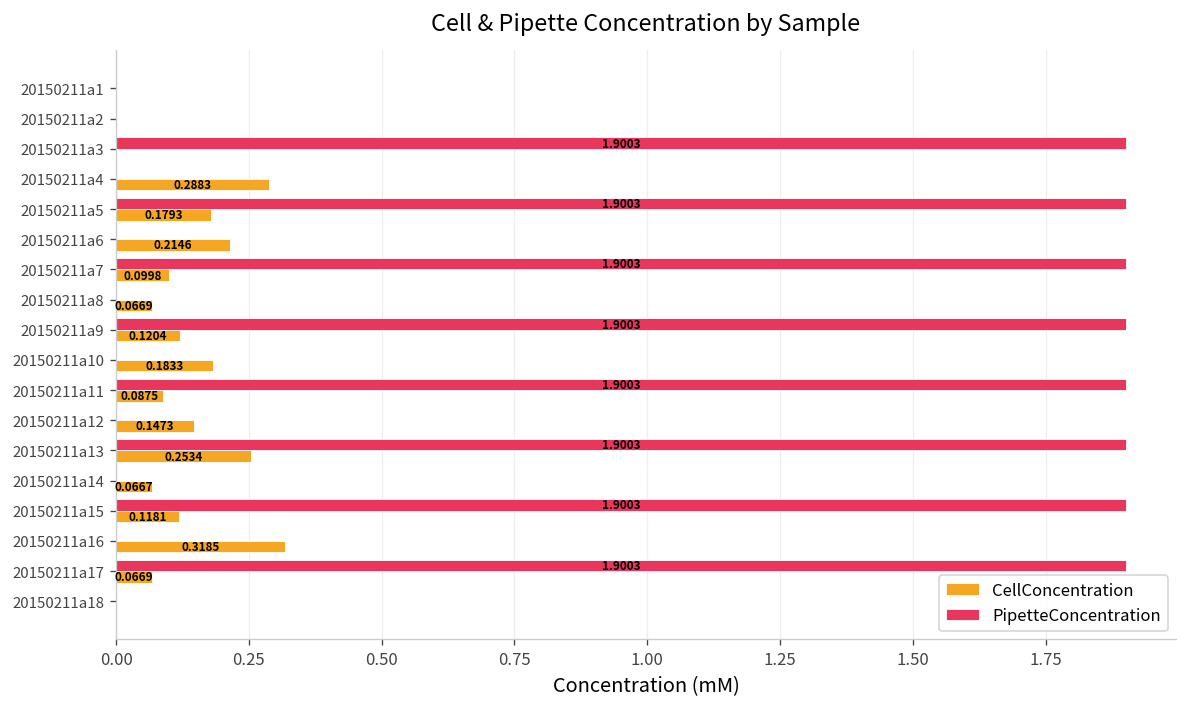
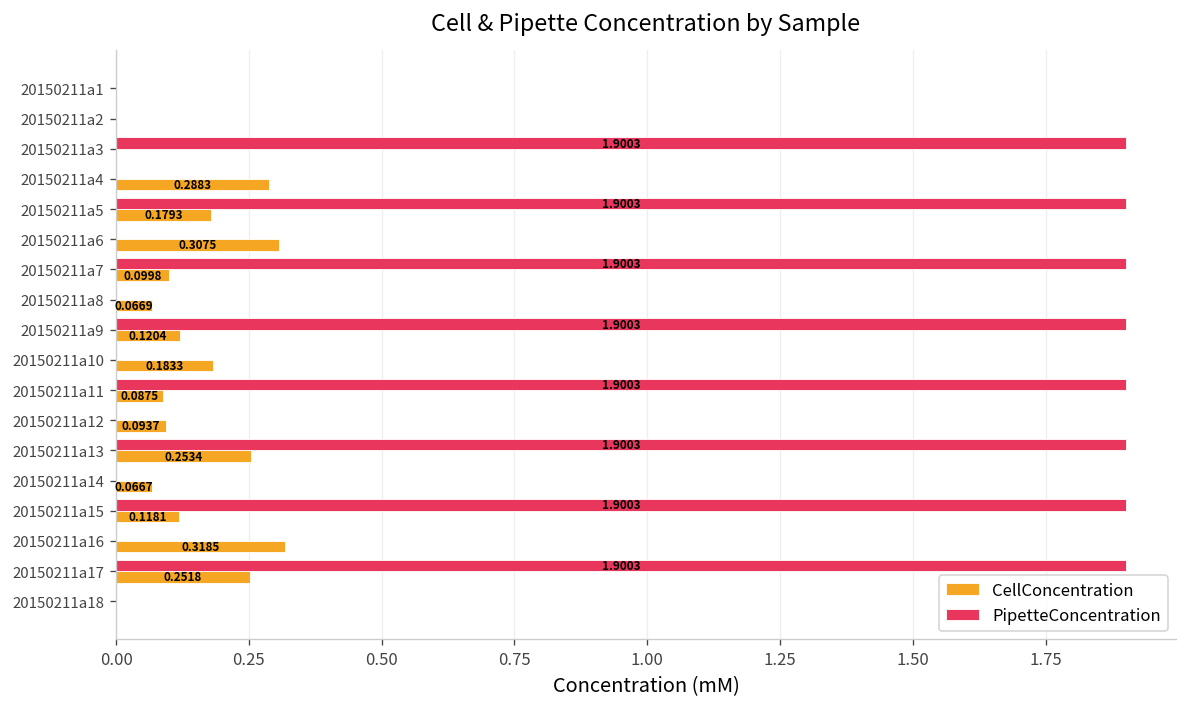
  {
    "CellConcentration": {
      "20150211a4": 0.2883,
      "20150211a5": 0.1793,
-     "20150211a6": 0.2146,
+     "20150211a6": 0.3075,
      "20150211a7": 0.0998,
      "20150211a8": 0.0669,
      "20150211a9": 0.1204,
      "20150211a10": 0.1833,
      "20150211a11": 0.0875,
-     "20150211a12": 0.1473,
+     "20150211a12": 0.0937,
      "20150211a13": 0.2534,
      "20150211a14": 0.0667,
      "20150211a15": 0.1181,
      "20150211a16": 0.3185,
-     "20150211a17": 0.0669
+     "20150211a17": 0.2518
    },
    "PipetteConcentration": {
      "20150211a3": 1.9003,
      "20150211a5": 1.9003,
      "20150211a7": 1.9003,
      "20150211a9": 1.9003,
      "20150211a11": 1.9003,
      "20150211a13": 1.9003,
      "20150211a15": 1.9003,
      "20150211a17": 1.9003
    }
  }
